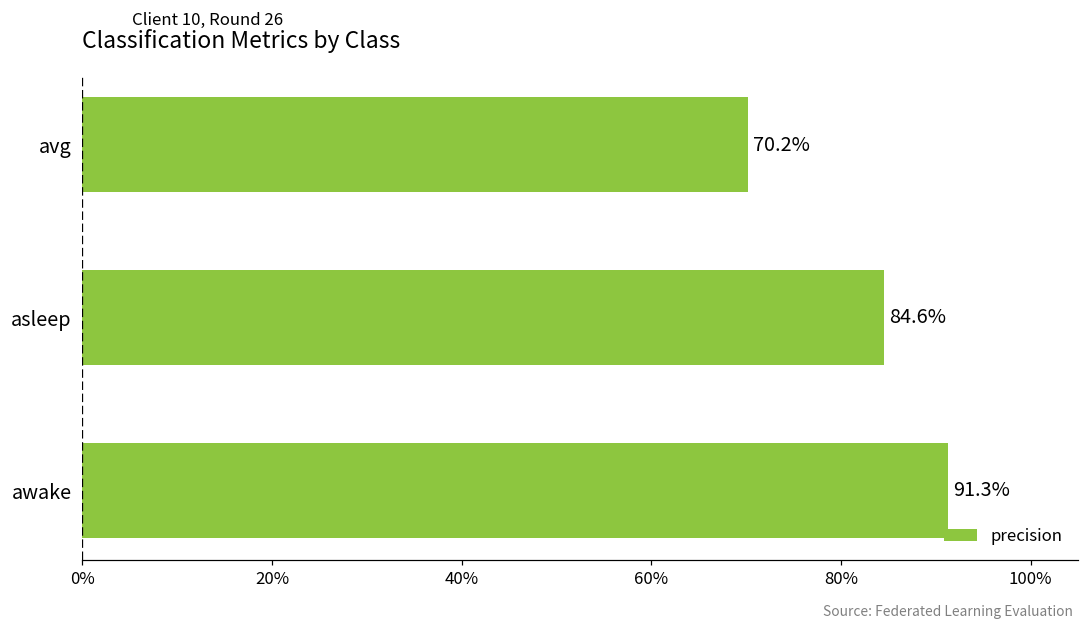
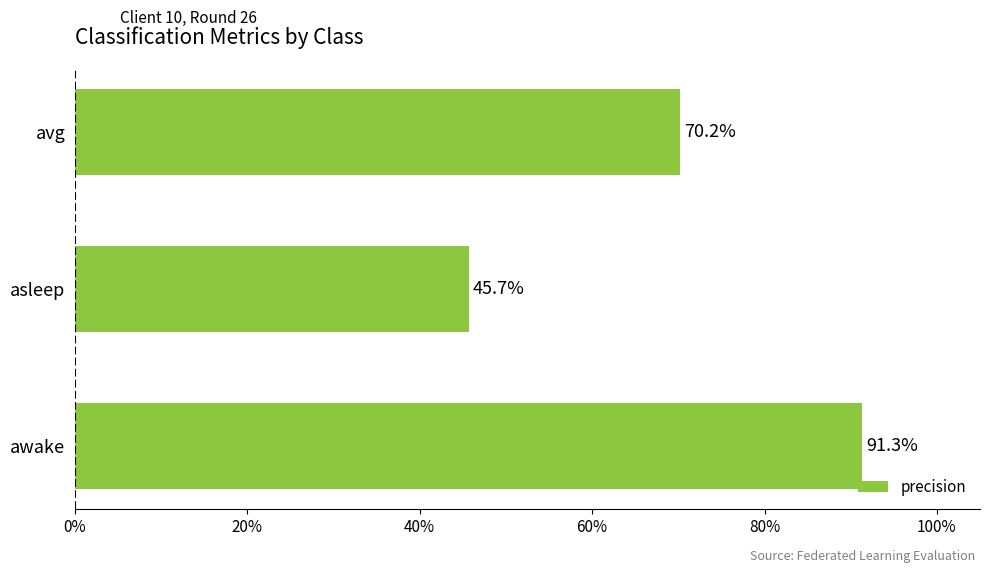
  {
    "avg": "70.2%",
-   "asleep": "84.6%",
+   "asleep": "45.7%",
    "awake": "91.3%"
  }
